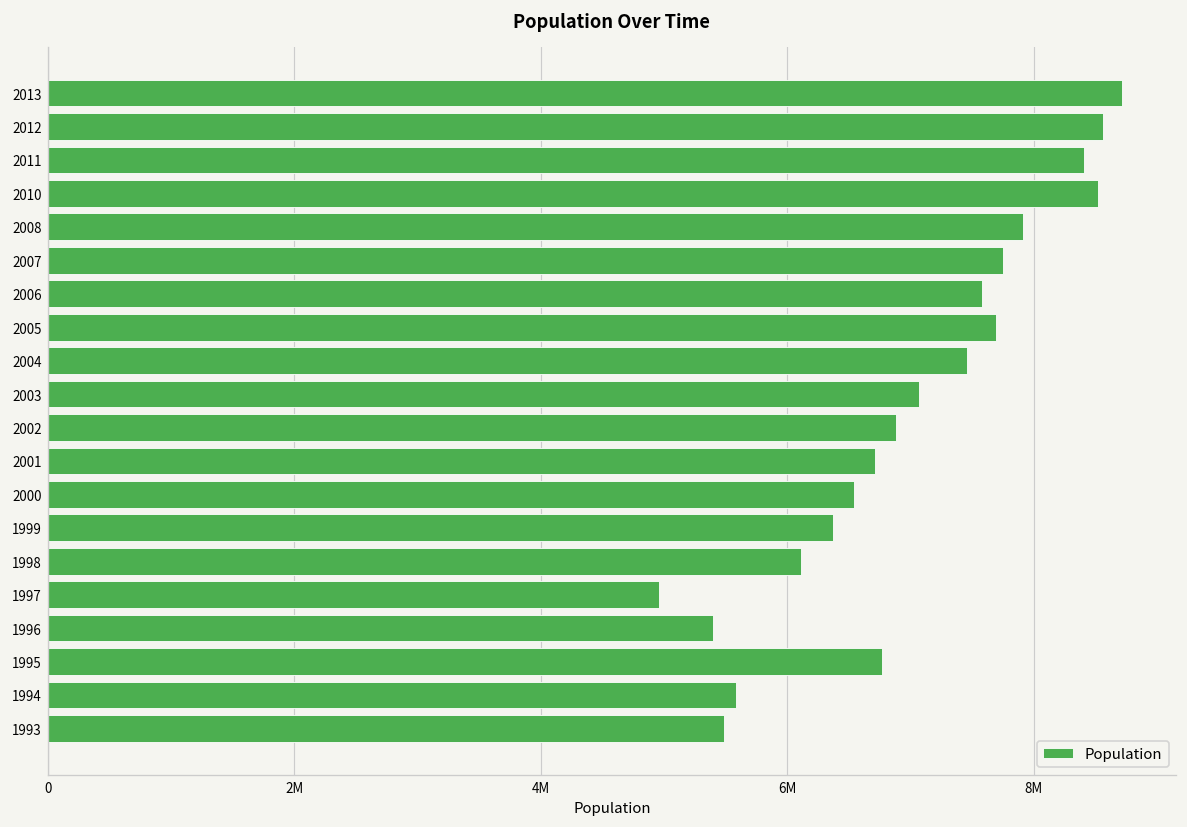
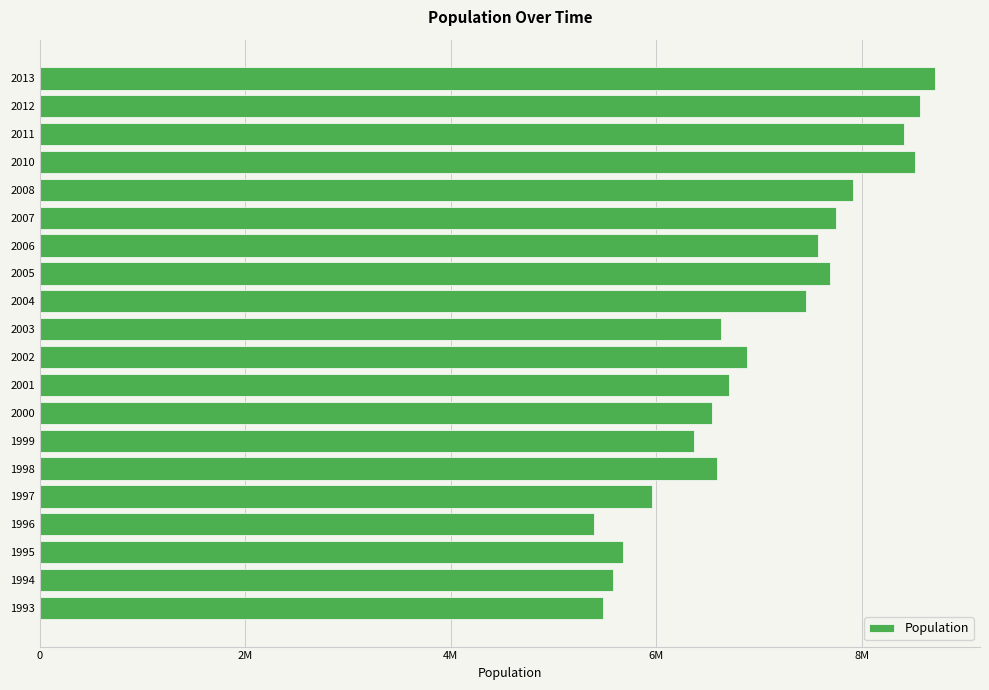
  {
    "2013": 8720000,
    "2012": 8560000,
    "2011": 8410000,
    "2010": 8520000,
    "2008": 7920000,
    "2007": 7750000,
    "2006": 7580000,
    "2005": 7690000,
    "2004": 7460000,
-   "2003": 7070000,
+   "2003": 6630000,
    "2002": 6880000,
    "2001": 6710000,
    "2000": 6540000,
    "1999": 6370000,
-   "1998": 6110000,
-   "1997": 4960000,
+   "1998": 6600000,
+   "1997": 5960000,
    "1996": 5400000,
-   "1995": 6770000,
+   "1995": 5680000,
    "1994": 5580000,
    "1993": 5480000
  }
